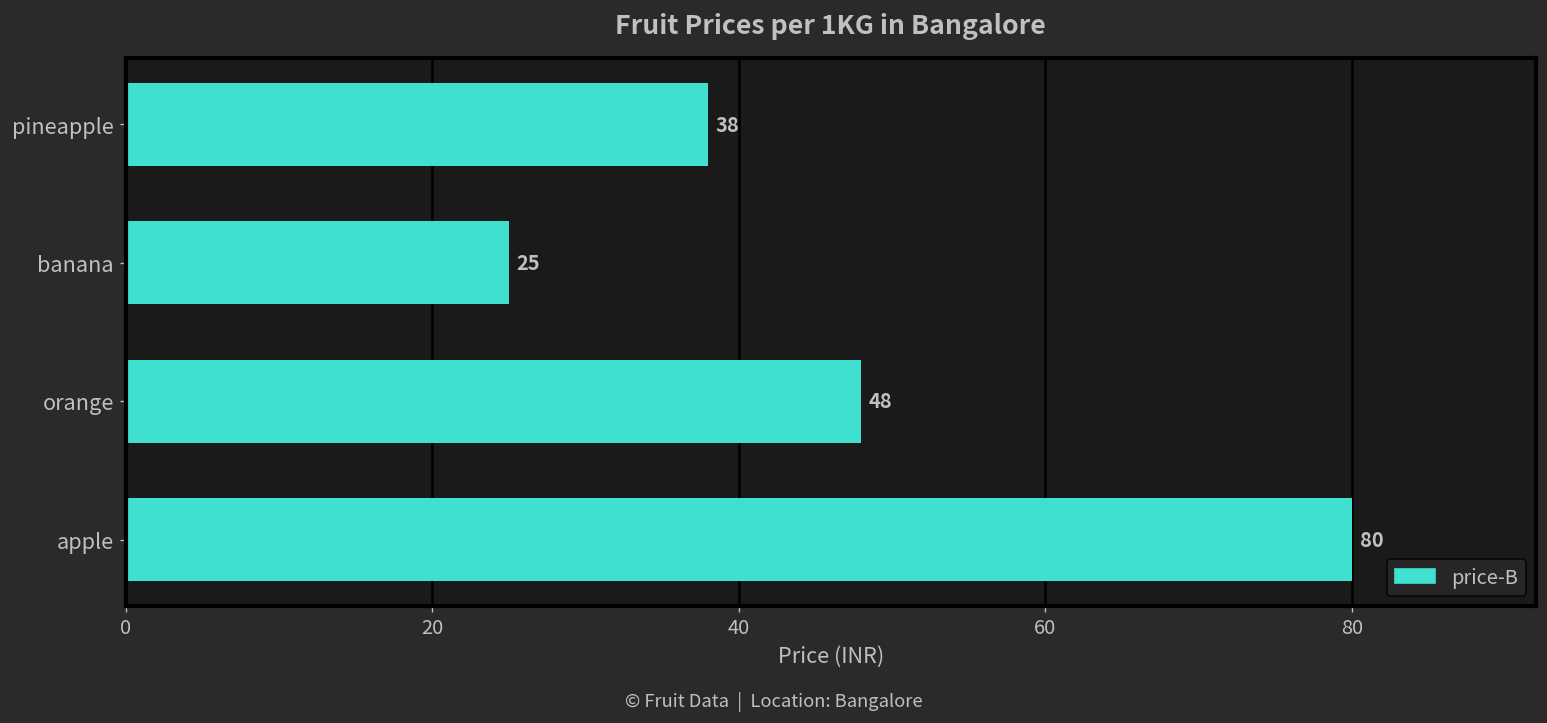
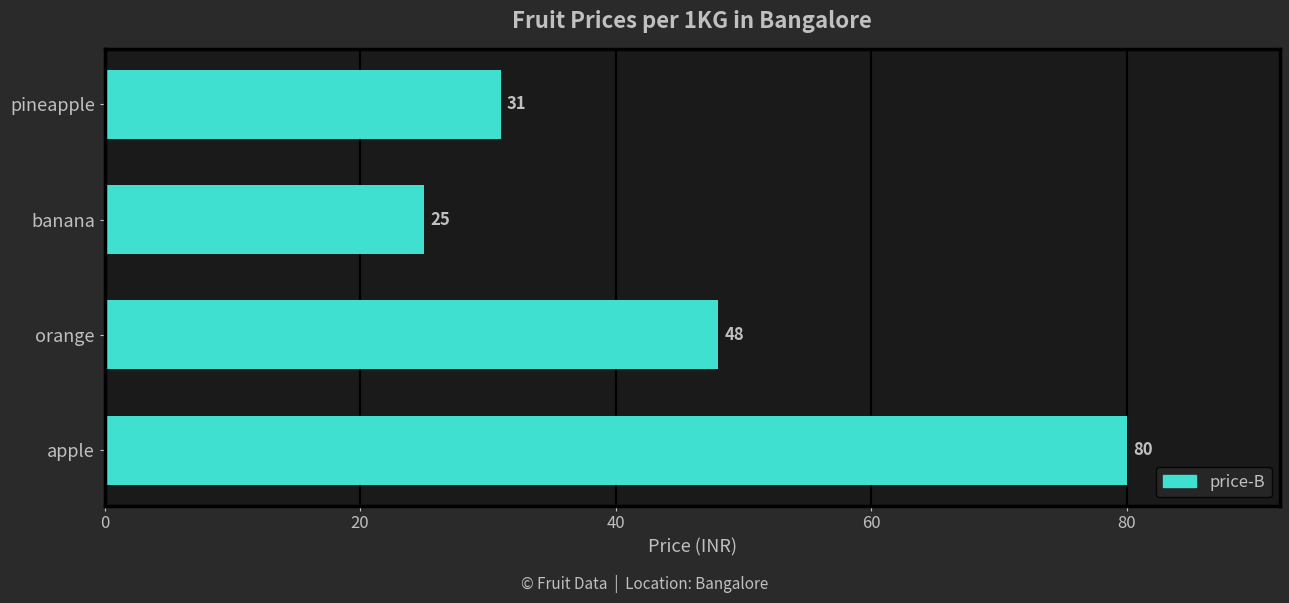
  {
-   "pineapple": 38,
+   "pineapple": 31,
    "banana": 25,
    "orange": 48,
    "apple": 80
  }
